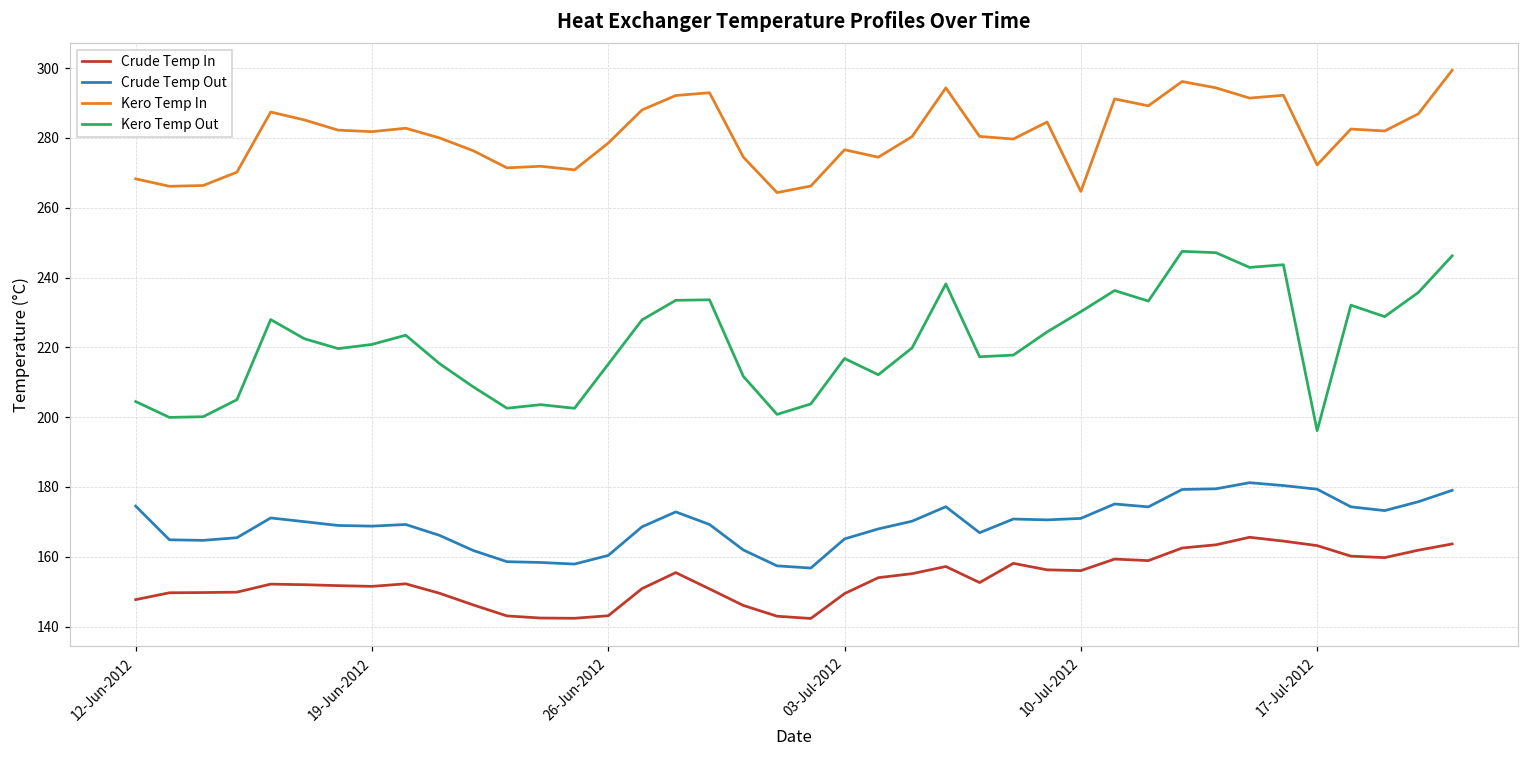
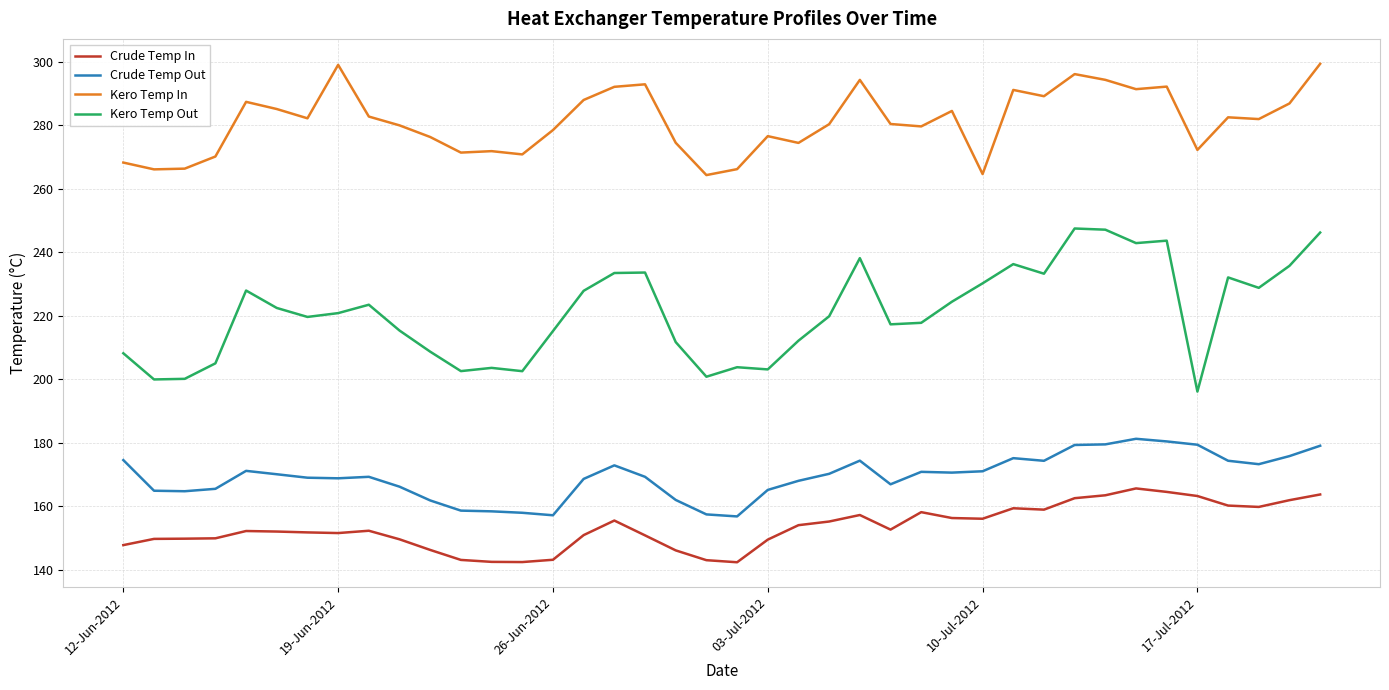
  {
    "Crude Temp In": {
      "12-Jun-2012": 148,
      "19-Jun-2012": 152,
      "26-Jun-2012": 143,
      "03-Jul-2012": 149,
      "10-Jul-2012": 156,
      "17-Jul-2012": 163
    },
    "Crude Temp Out": {
      "12-Jun-2012": 175,
      "19-Jun-2012": 169,
-     "26-Jun-2012": 160,
+     "26-Jun-2012": 157,
      "03-Jul-2012": 165,
      "10-Jul-2012": 171,
      "17-Jul-2012": 179
    },
    "Kero Temp In": {
      "12-Jun-2012": 268,
-     "19-Jun-2012": 282,
+     "19-Jun-2012": 299,
      "26-Jun-2012": 279,
      "03-Jul-2012": 277,
      "10-Jul-2012": 265,
      "17-Jul-2012": 272
    },
    "Kero Temp Out": {
-     "12-Jun-2012": 204,
+     "12-Jun-2012": 208,
      "19-Jun-2012": 221,
      "26-Jun-2012": 215,
-     "03-Jul-2012": 217,
+     "03-Jul-2012": 203,
      "10-Jul-2012": 230,
      "17-Jul-2012": 196
    }
  }
